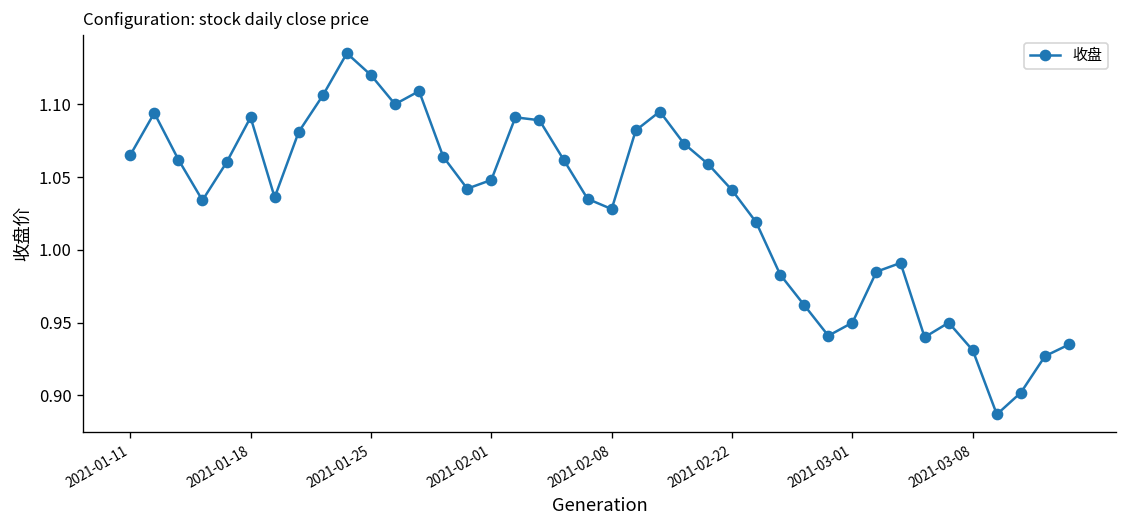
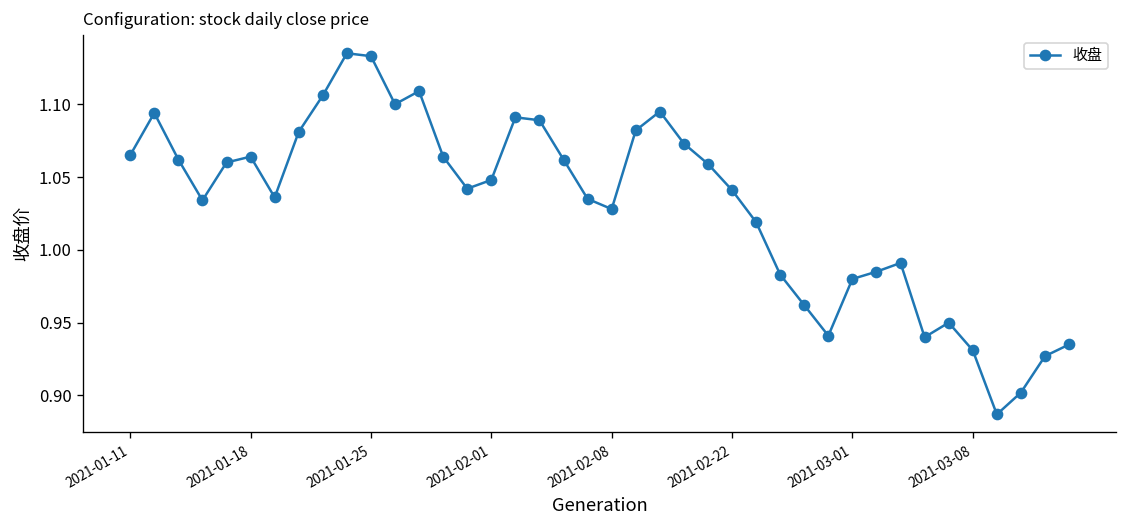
  {
    "2021-01-11": 1.065,
-   "2021-01-18": 1.091,
-   "2021-01-25": 1.120,
+   "2021-01-18": 1.064,
+   "2021-01-25": 1.133,
    "2021-02-01": 1.048,
    "2021-02-08": 1.028,
    "2021-02-22": 1.041,
-   "2021-03-01": 0.95,
+   "2021-03-01": 0.98,
    "2021-03-08": 0.931
  }
